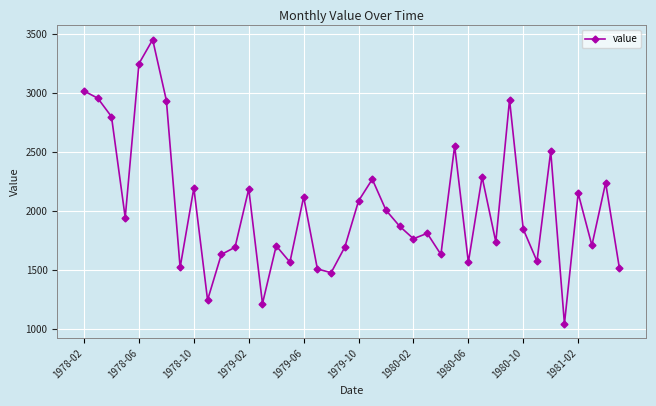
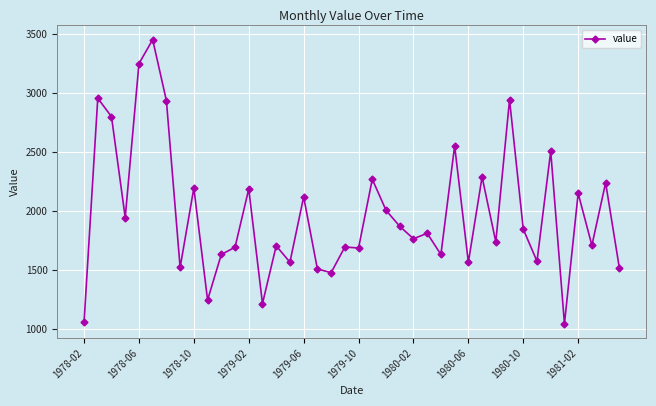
  {
-   "1978-02": 3020,
+   "1978-02": 1060,
    "1978-06": 3250,
    "1978-10": 2200,
    "1979-02": 2190,
    "1979-06": 2120,
-   "1979-10": 2090,
+   "1979-10": 1690,
    "1980-02": 1770,
    "1980-06": 1570,
    "1980-10": 1850,
    "1981-02": 2150
  }
